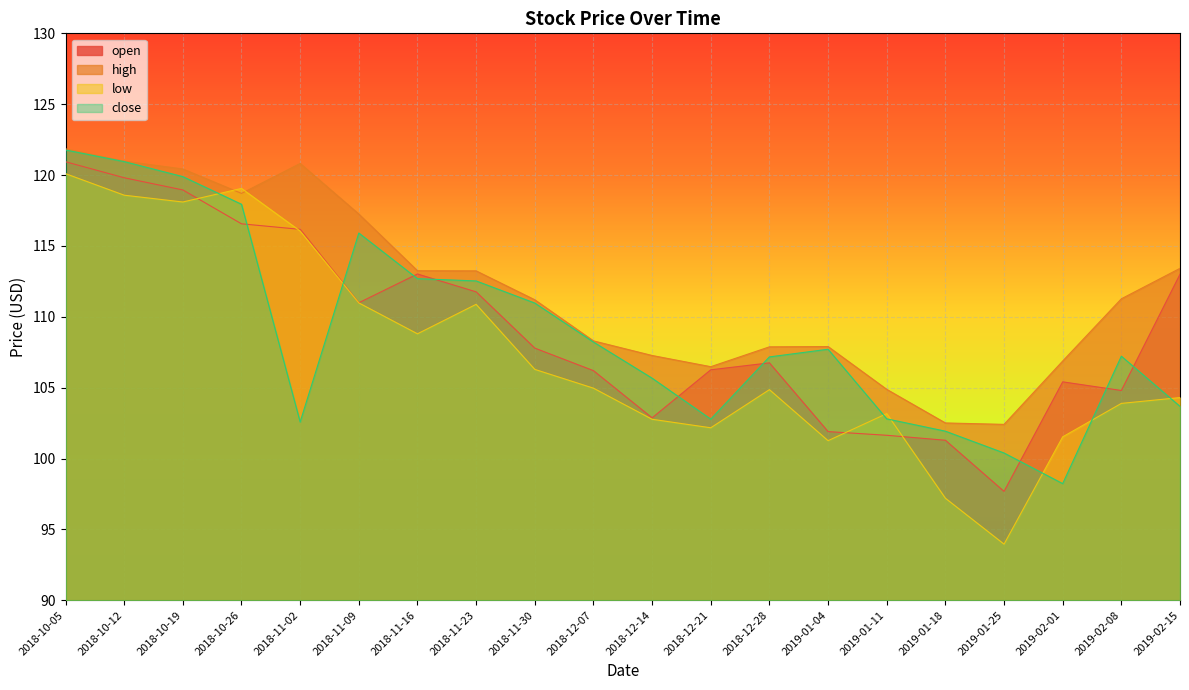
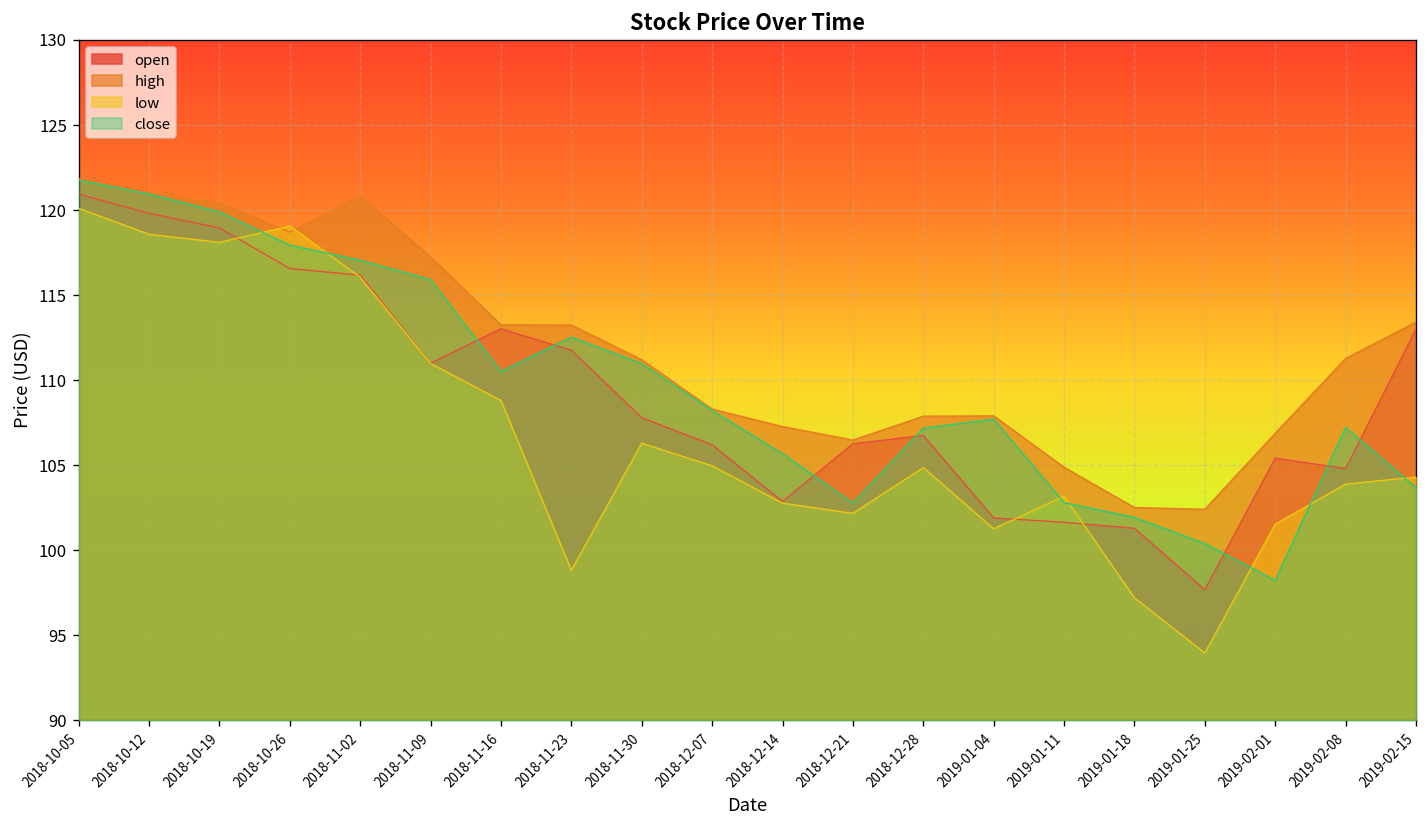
  {
    "low": {
      "2018-10-05": 120.1,
      "2018-10-12": 118.6,
      "2018-10-19": 118.1,
      "2018-10-26": 119.1,
      "2018-11-16": 108.8,
-     "2018-11-23": 110.9,
+     "2018-11-23": 98.8,
      "2018-11-30": 106.3,
      "2018-12-07": 105.0,
      "2018-12-21": 102.2,
      "2018-12-28": 104.9,
      "2019-01-04": 101.3,
      "2019-01-11": 103.2,
      "2019-01-18": 97.2,
      "2019-01-25": 94.0,
      "2019-02-01": 101.5,
      "2019-02-08": 103.9,
      "2019-02-15": 104.3
    },
    "close": {
      "2018-10-19": 119.9,
      "2018-10-26": 117.9,
-     "2018-11-02": 102.6,
+     "2018-11-02": 117.1,
      "2018-11-09": 115.9,
-     "2018-11-16": 112.7,
+     "2018-11-16": 110.5,
      "2018-11-23": 112.5,
      "2018-11-30": 111.0,
      "2018-12-14": 105.7,
      "2018-12-21": 102.8,
      "2018-12-28": 107.2,
      "2019-01-04": 107.7,
      "2019-01-11": 102.8,
      "2019-01-18": 101.9,
      "2019-01-25": 100.4,
      "2019-02-01": 98.2,
      "2019-02-08": 107.2,
      "2019-02-15": 103.7
    }
  }
